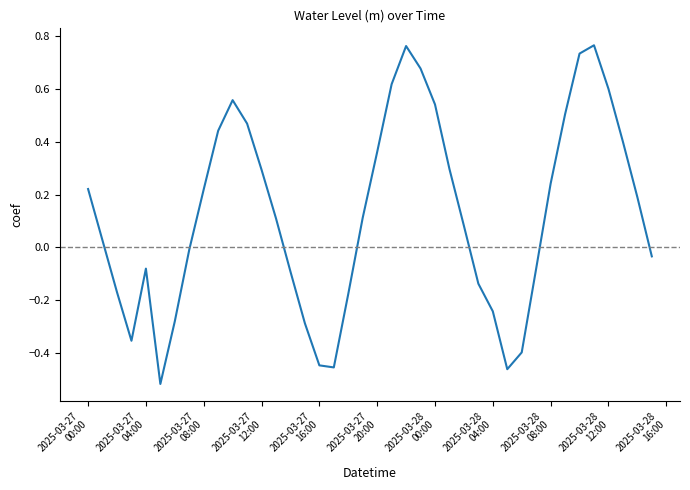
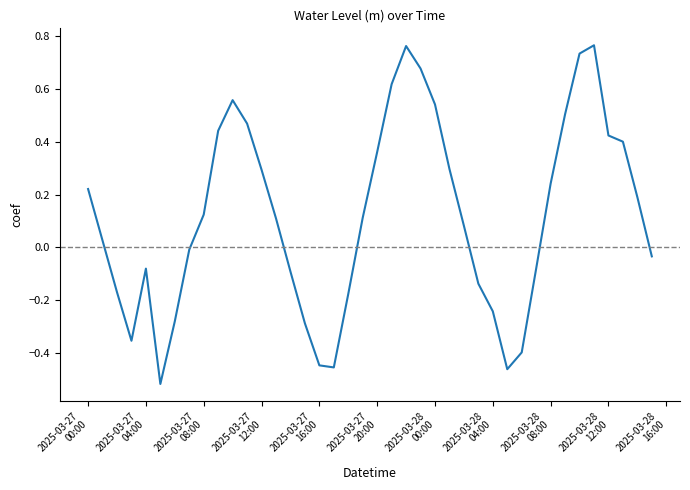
  {
    "2025-03-27 00:00": 0.22,
    "2025-03-27 04:00": -0.08,
-   "2025-03-27 08:00": 0.22,
+   "2025-03-27 08:00": 0.12,
    "2025-03-27 12:00": 0.29,
    "2025-03-27 16:00": -0.45,
    "2025-03-27 20:00": 0.36,
    "2025-03-28 00:00": 0.54,
    "2025-03-28 04:00": -0.24,
    "2025-03-28 08:00": 0.24,
-   "2025-03-28 12:00": 0.60
+   "2025-03-28 12:00": 0.42
  }
